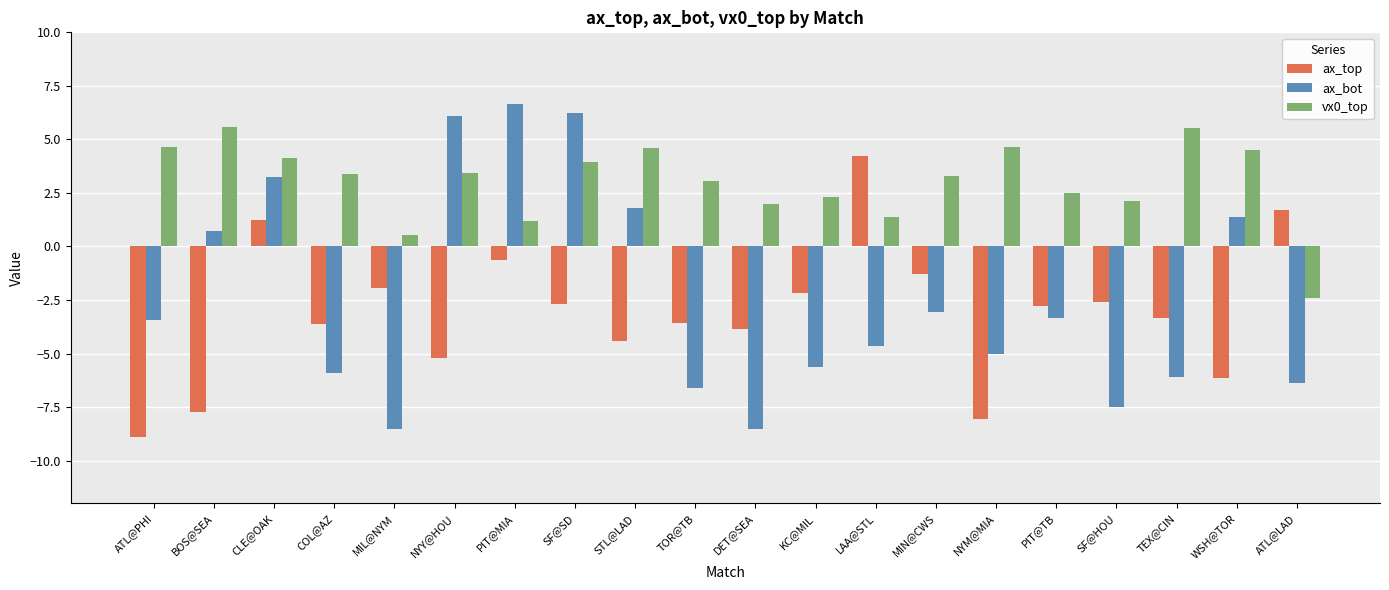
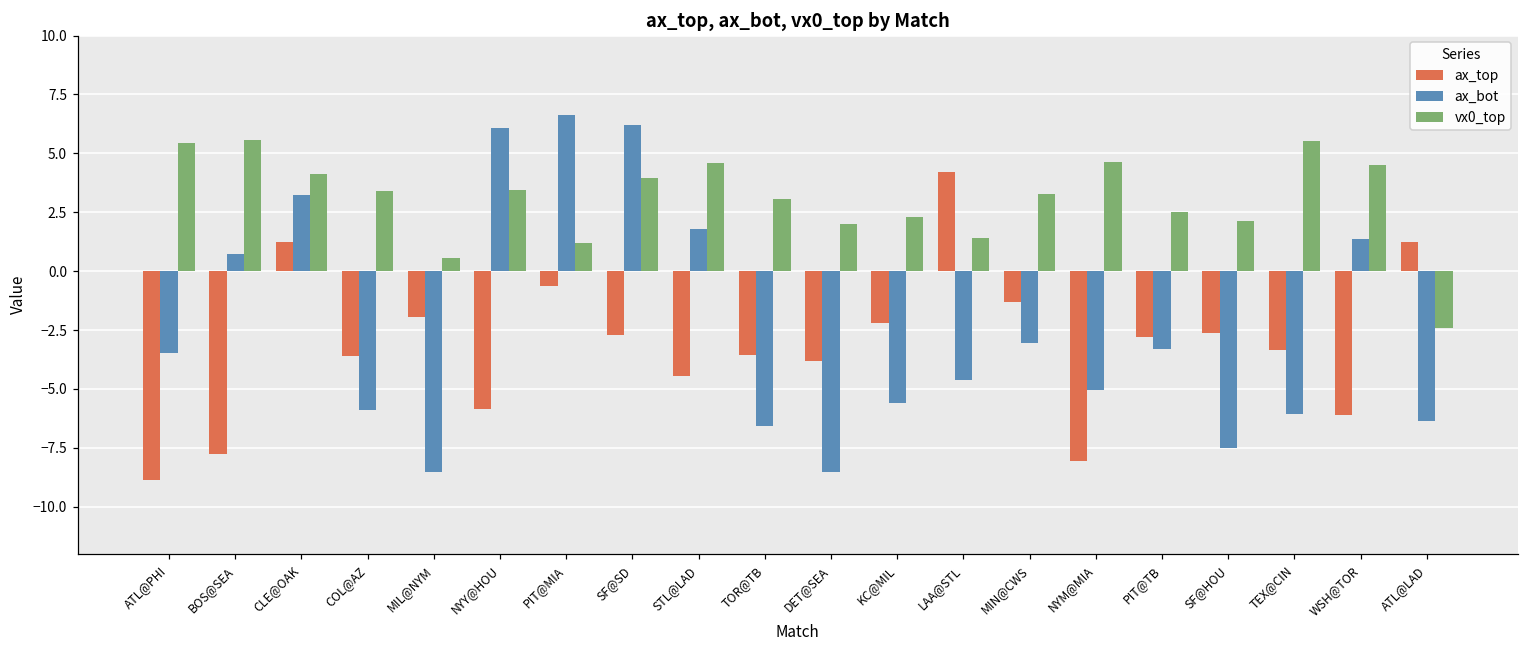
  {
    "ax_top": {
      "ATL@PHI": -8.9,
      "BOS@SEA": -7.8,
      "CLE@OAK": 1.2,
      "COL@AZ": -3.6,
      "MIL@NYM": -1.9,
-     "NYY@HOU": -5.2,
+     "NYY@HOU": -5.8,
      "PIT@MIA": -0.6,
      "SF@SD": -2.7,
      "STL@LAD": -4.4,
      "TOR@TB": -3.6,
      "DET@SEA": -3.8,
      "KC@MIL": -2.2,
      "LAA@STL": 4.2,
      "MIN@CWS": -1.3,
      "NYM@MIA": -8.1,
      "PIT@TB": -2.8,
      "SF@HOU": -2.6,
      "TEX@CIN": -3.3,
      "WSH@TOR": -6.1,
-     "ATL@LAD": 1.7
+     "ATL@LAD": 1.2
    },
    "ax_bot": {
      "ATL@PHI": -3.5,
      "BOS@SEA": 0.7,
      "CLE@OAK": 3.2,
      "COL@AZ": -5.9,
      "MIL@NYM": -8.5,
      "NYY@HOU": 6.1,
      "PIT@MIA": 6.6,
      "SF@SD": 6.2,
      "STL@LAD": 1.8,
      "TOR@TB": -6.6,
      "DET@SEA": -8.5,
      "KC@MIL": -5.6,
      "LAA@STL": -4.6,
      "MIN@CWS": -3.0,
      "NYM@MIA": -5.0,
      "PIT@TB": -3.3,
      "SF@HOU": -7.5,
      "TEX@CIN": -6.1,
      "WSH@TOR": 1.4,
      "ATL@LAD": -6.4
    },
    "vx0_top": {
-     "ATL@PHI": 4.7,
+     "ATL@PHI": 5.4,
      "BOS@SEA": 5.6,
      "CLE@OAK": 4.1,
      "COL@AZ": 3.4,
      "MIL@NYM": 0.6,
      "NYY@HOU": 3.4,
      "PIT@MIA": 1.2,
      "SF@SD": 4.0,
      "STL@LAD": 4.6,
      "TOR@TB": 3.0,
      "DET@SEA": 2.0,
      "KC@MIL": 2.3,
      "LAA@STL": 1.4,
      "MIN@CWS": 3.3,
      "NYM@MIA": 4.6,
      "PIT@TB": 2.5,
      "SF@HOU": 2.1,
      "TEX@CIN": 5.5,
      "WSH@TOR": 4.5,
      "ATL@LAD": -2.4
    }
  }
